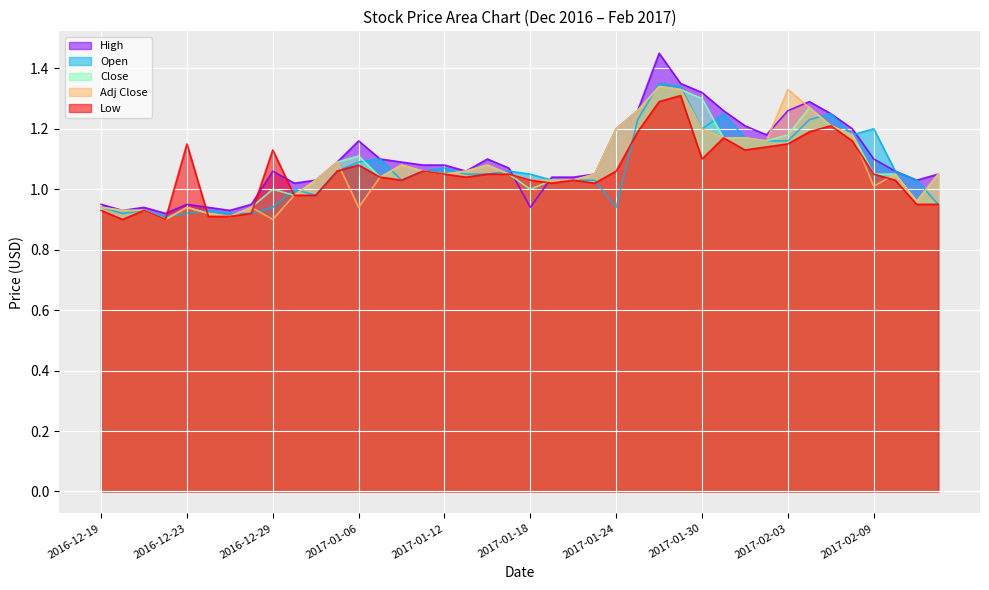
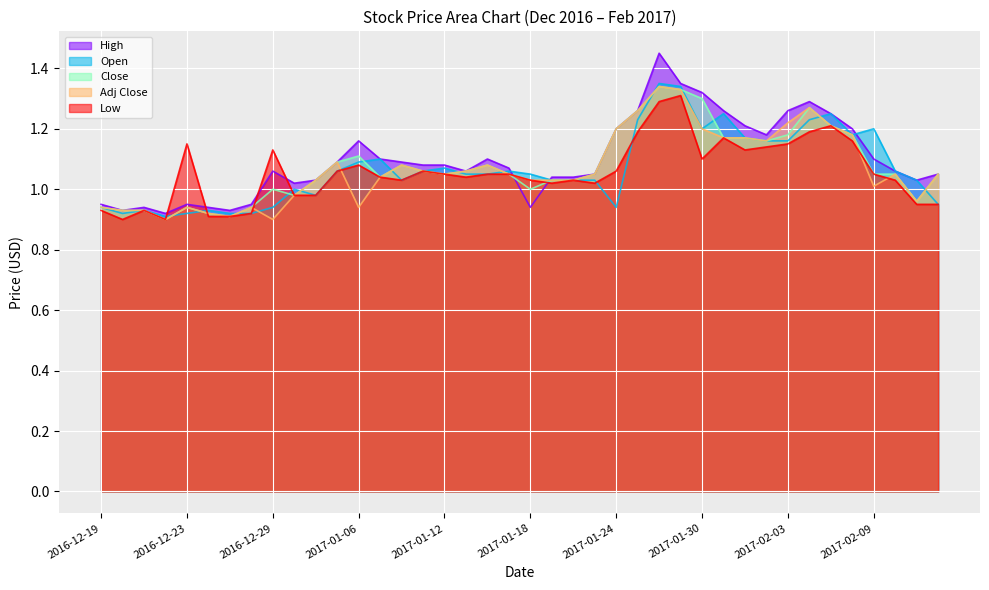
  {
    "High": {
      "2016-12-19": 0.95,
      "2016-12-23": 0.95,
      "2016-12-29": 1.06,
      "2017-01-06": 1.16,
      "2017-01-12": 1.08,
      "2017-01-18": 0.94,
      "2017-01-30": 1.32,
      "2017-02-03": 1.26,
      "2017-02-09": 1.10
    },
    "Open": {
      "2016-12-23": 0.92,
      "2016-12-29": 0.94,
      "2017-01-06": 1.09,
      "2017-01-12": 1.07,
      "2017-01-18": 1.05,
      "2017-01-24": 0.94,
      "2017-02-03": 1.16,
      "2017-02-09": 1.20
    },
    "Close": {
      "2016-12-29": 1.00,
      "2017-01-06": 1.11,
      "2017-01-18": 1.00,
      "2017-01-30": 1.30,
      "2017-02-03": 1.18
    },
    "Adj Close": {
      "2016-12-29": 0.90,
      "2017-01-06": 0.94,
-     "2017-02-03": 1.33,
+     "2017-02-03": 1.22,
      "2017-02-09": 1.01
    },
    "Low": {
      "2016-12-19": 0.93,
      "2016-12-23": 1.15,
      "2016-12-29": 1.13,
      "2017-01-06": 1.08,
      "2017-01-24": 1.06,
      "2017-01-30": 1.10,
      "2017-02-03": 1.15
    }
  }
